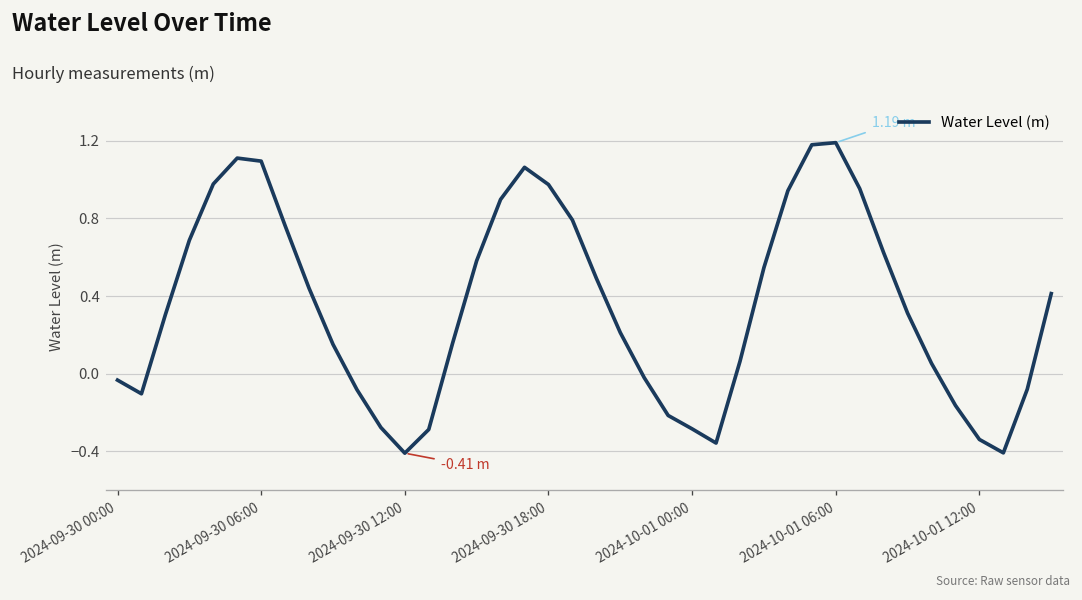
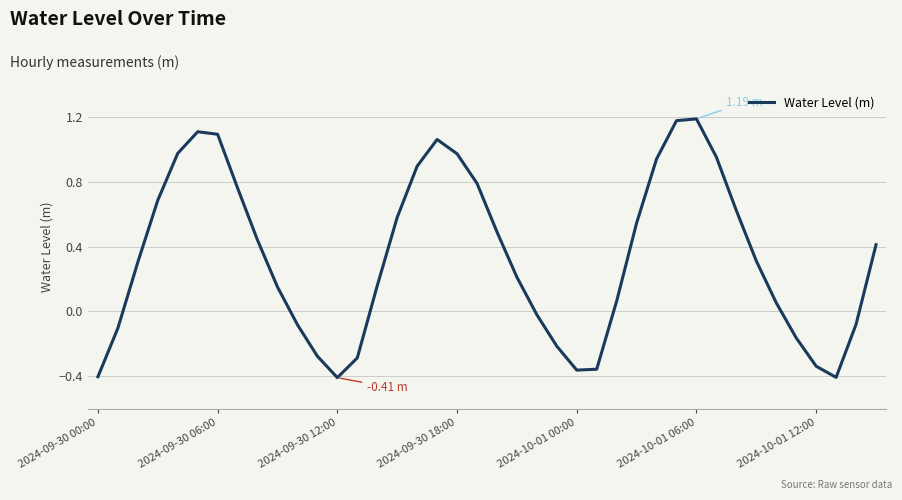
  {
-   "2024-09-30 00:00": -0.03,
+   "2024-09-30 00:00": -0.40,
    "2024-09-30 06:00": 1.10,
    "2024-09-30 18:00": 0.97,
-   "2024-10-01 00:00": -0.28,
+   "2024-10-01 00:00": -0.36,
    "2024-10-01 12:00": -0.34
  }
